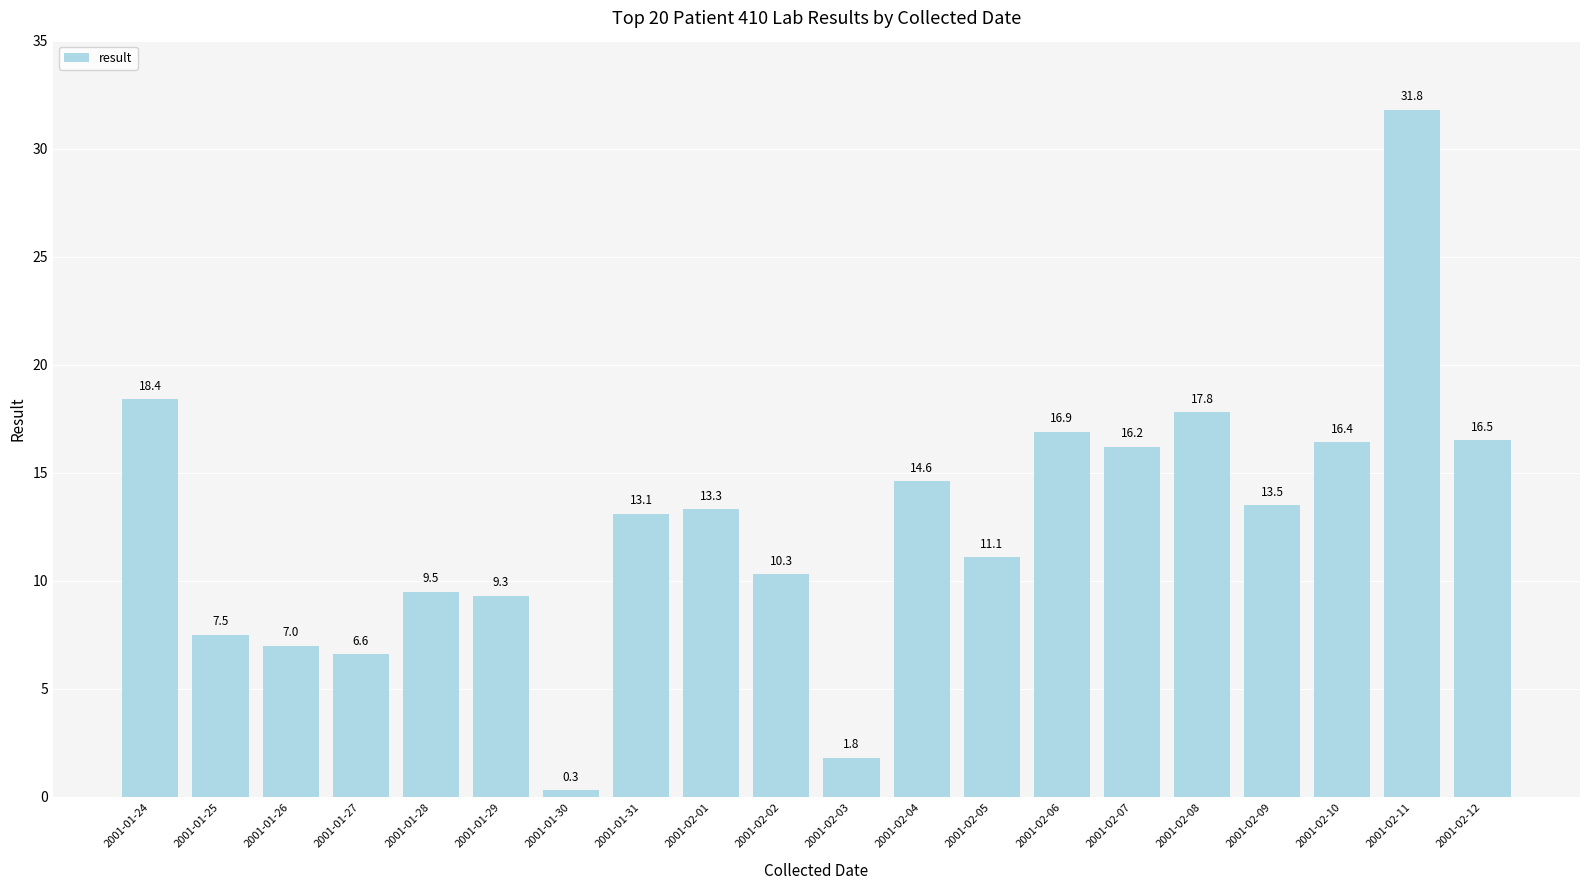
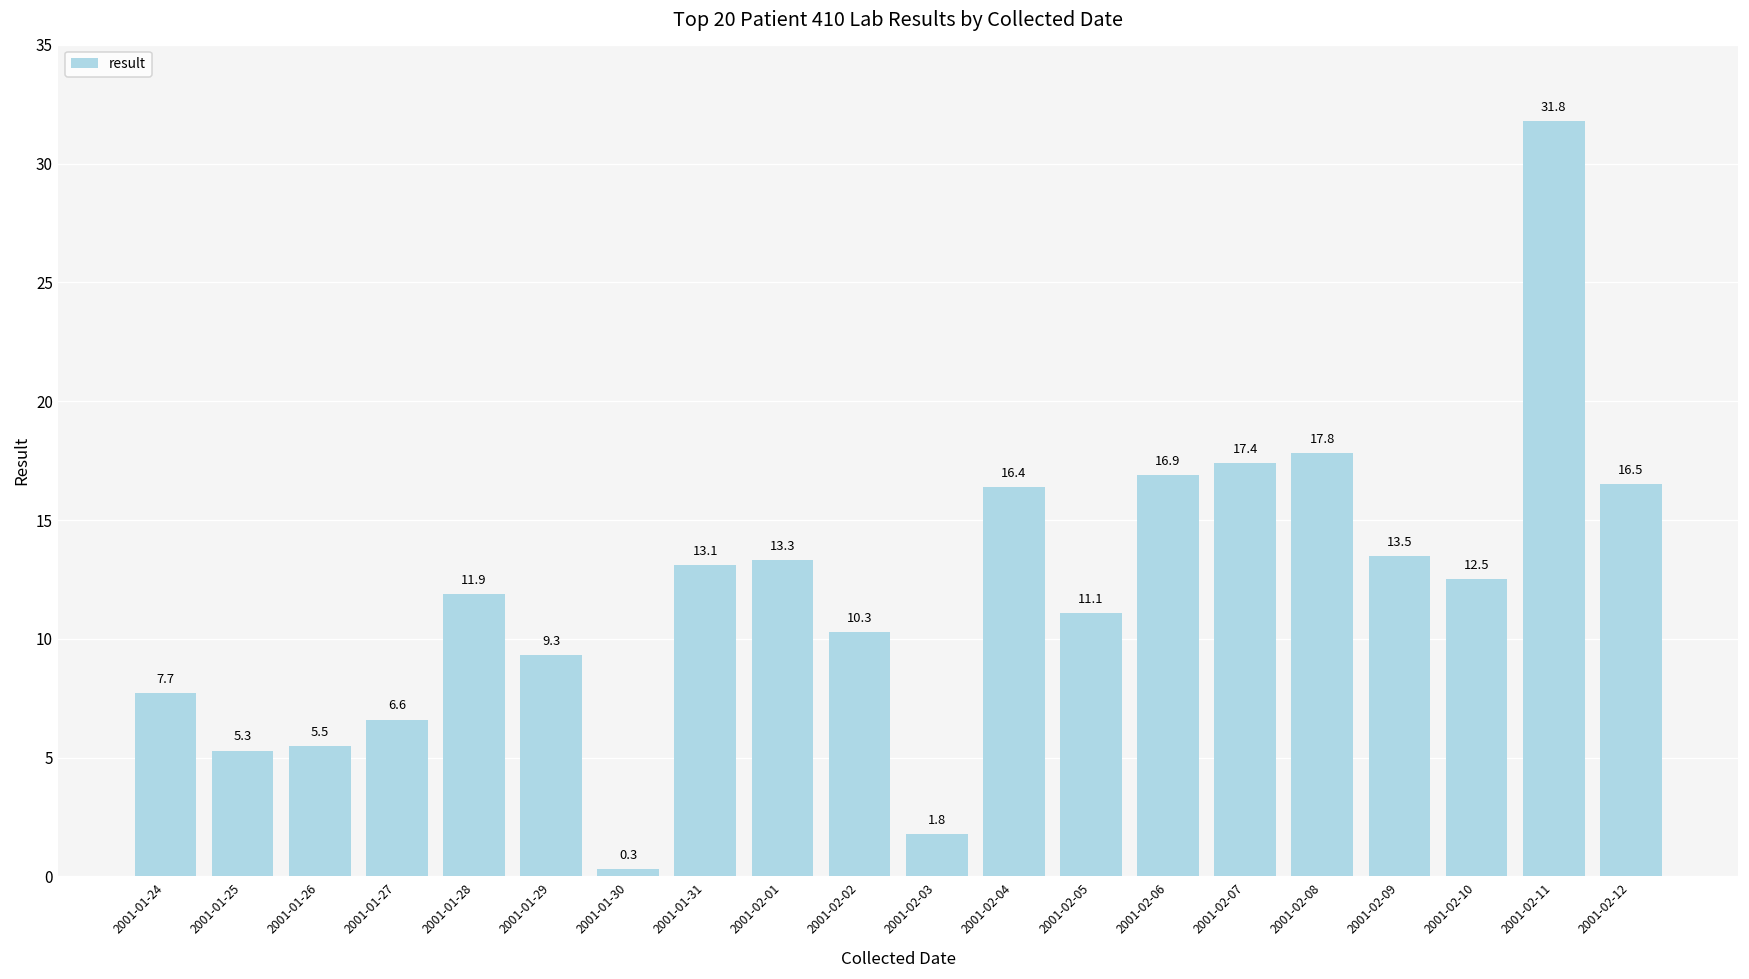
  {
-   "2001-01-24": 18.4,
-   "2001-01-25": 7.5,
-   "2001-01-26": 7.0,
+   "2001-01-24": 7.7,
+   "2001-01-25": 5.3,
+   "2001-01-26": 5.5,
    "2001-01-27": 6.6,
-   "2001-01-28": 9.5,
+   "2001-01-28": 11.9,
    "2001-01-29": 9.3,
    "2001-01-30": 0.3,
    "2001-01-31": 13.1,
    "2001-02-01": 13.3,
    "2001-02-02": 10.3,
    "2001-02-03": 1.8,
-   "2001-02-04": 14.6,
+   "2001-02-04": 16.4,
    "2001-02-05": 11.1,
    "2001-02-06": 16.9,
-   "2001-02-07": 16.2,
+   "2001-02-07": 17.4,
    "2001-02-08": 17.8,
    "2001-02-09": 13.5,
-   "2001-02-10": 16.4,
+   "2001-02-10": 12.5,
    "2001-02-11": 31.8,
    "2001-02-12": 16.5
  }
